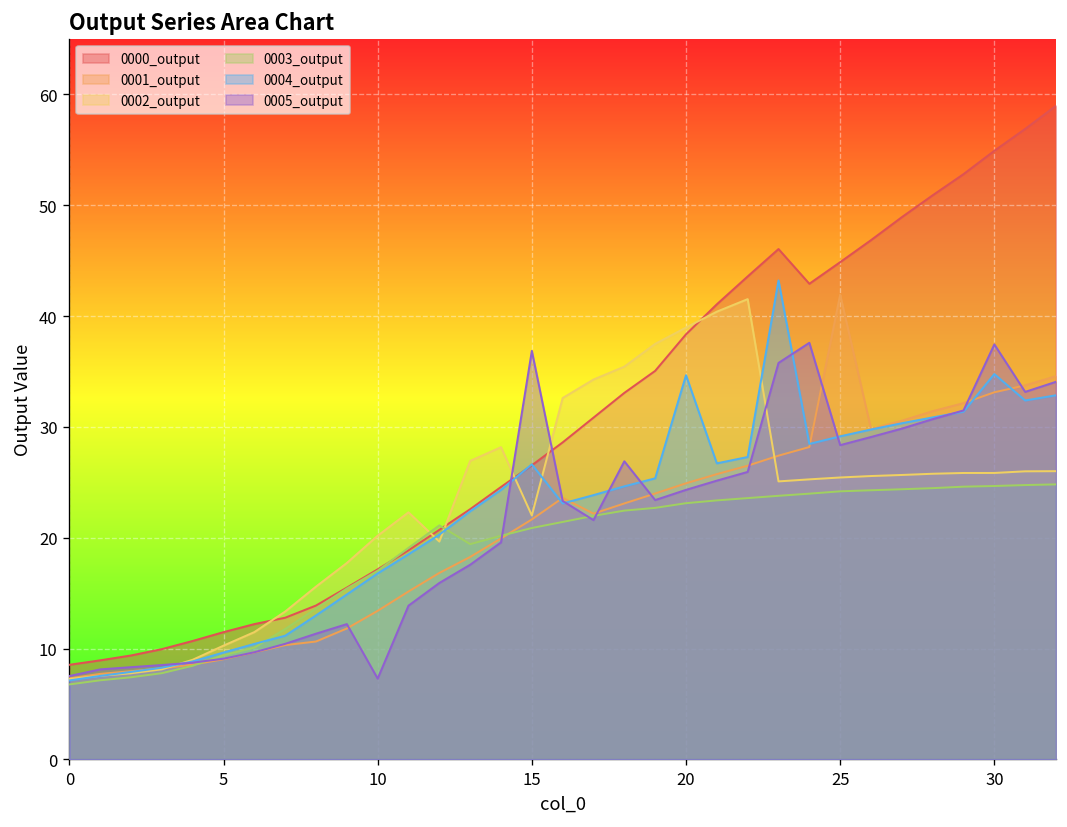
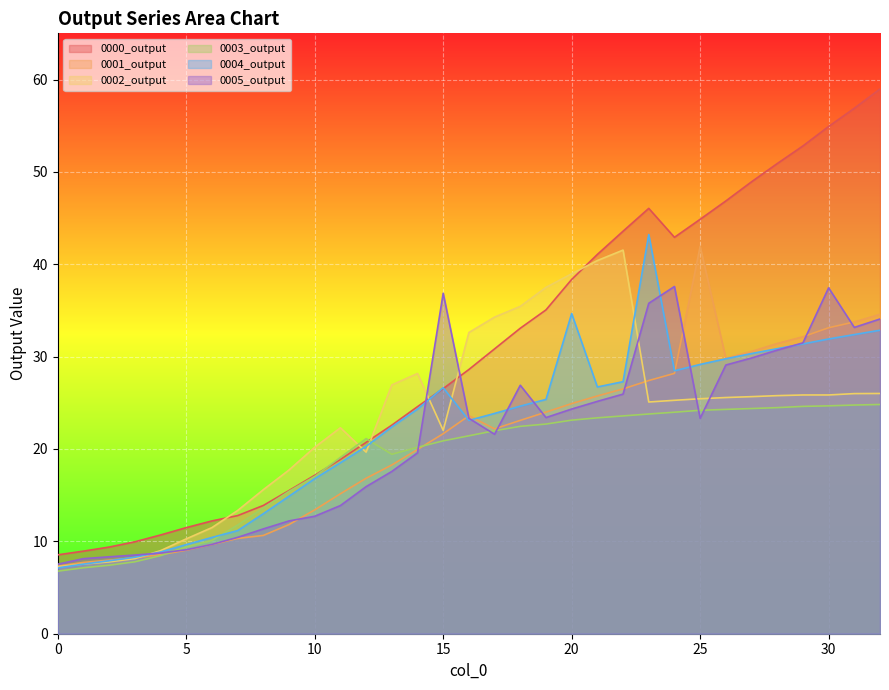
  {
    "0004_output": {
      "20": 35,
      "25": 29,
-     "30": 35
+     "30": 32
    },
    "0005_output": {
-     "10": 7,
+     "10": 13,
      "15": 37,
      "20": 24,
-     "25": 28,
+     "25": 23,
      "30": 37
    }
  }
